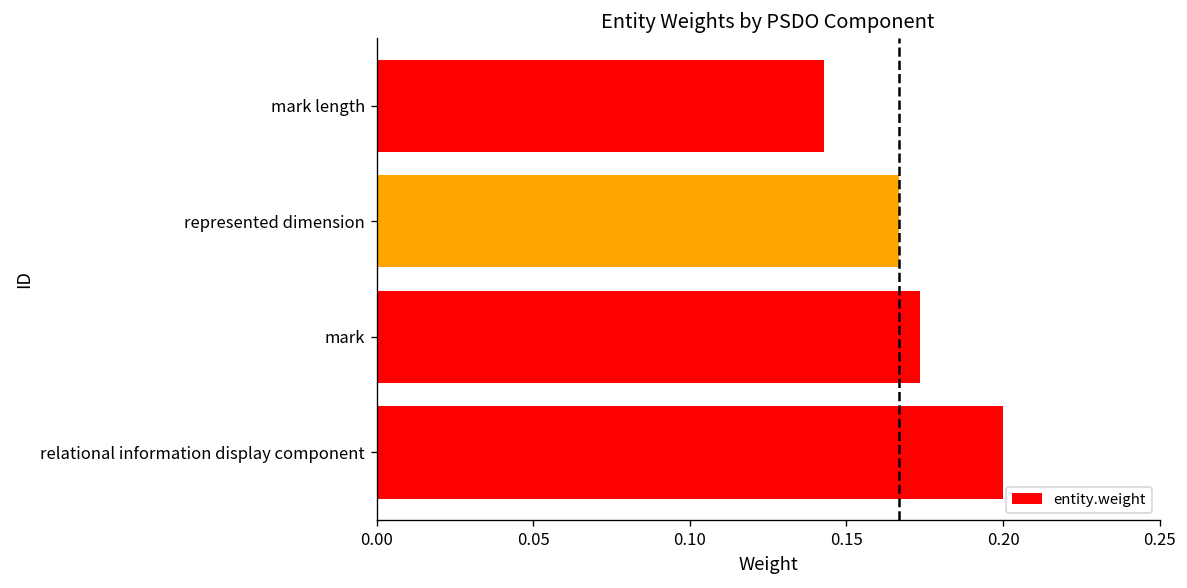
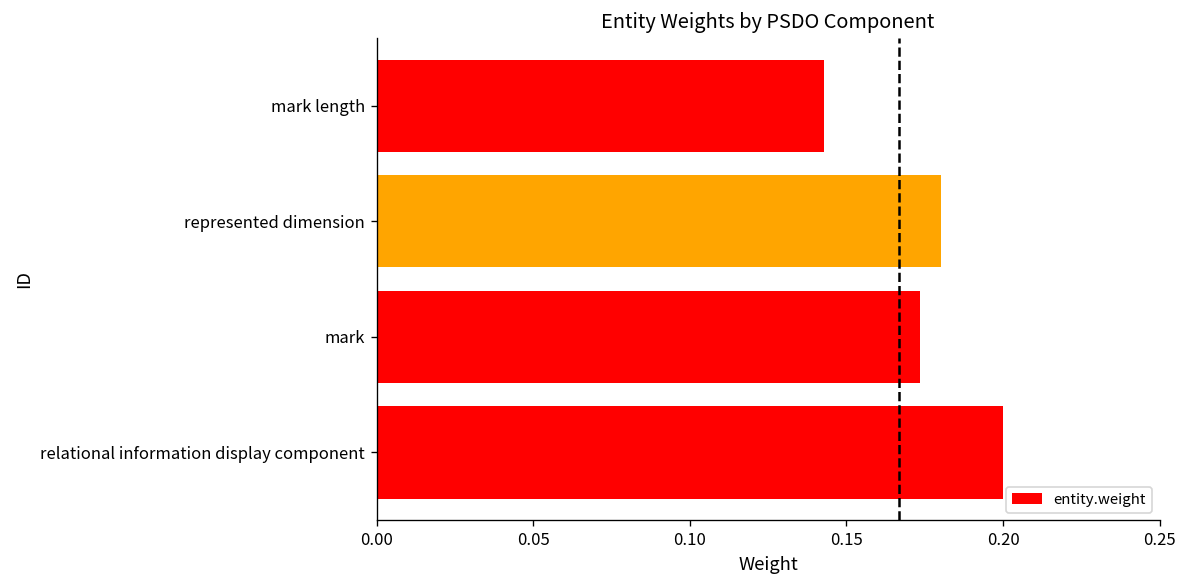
  {
    "mark length": 0.143,
-   "represented dimension": 0.167,
+   "represented dimension": 0.180,
    "mark": 0.174,
    "relational information display component": 0.200
  }
